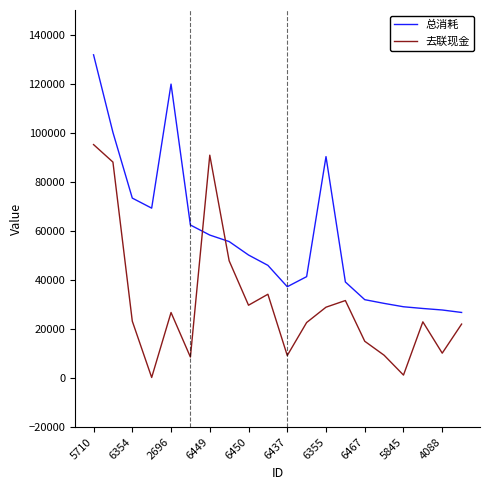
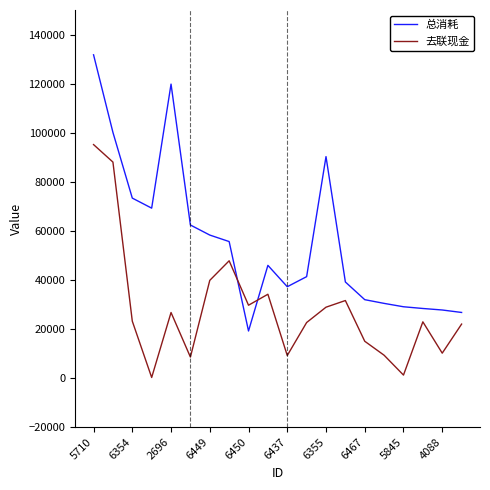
  {
    "总消耗": {
      "5710": 132000,
      "6354": 73000,
      "2696": 120000,
      "6449": 58000,
-     "6450": 50000,
+     "6450": 19000,
      "6437": 37000,
      "6355": 90000,
      "6467": 32000,
      "5845": 29000,
      "4088": 28000
    },
    "去联现金": {
      "5710": 95000,
      "6354": 23000,
      "2696": 27000,
-     "6449": 91000,
+     "6449": 40000,
      "6450": 30000,
      "6437": 9000,
      "6355": 29000,
      "6467": 15000,
      "5845": 1000,
      "4088": 10000
    }
  }
